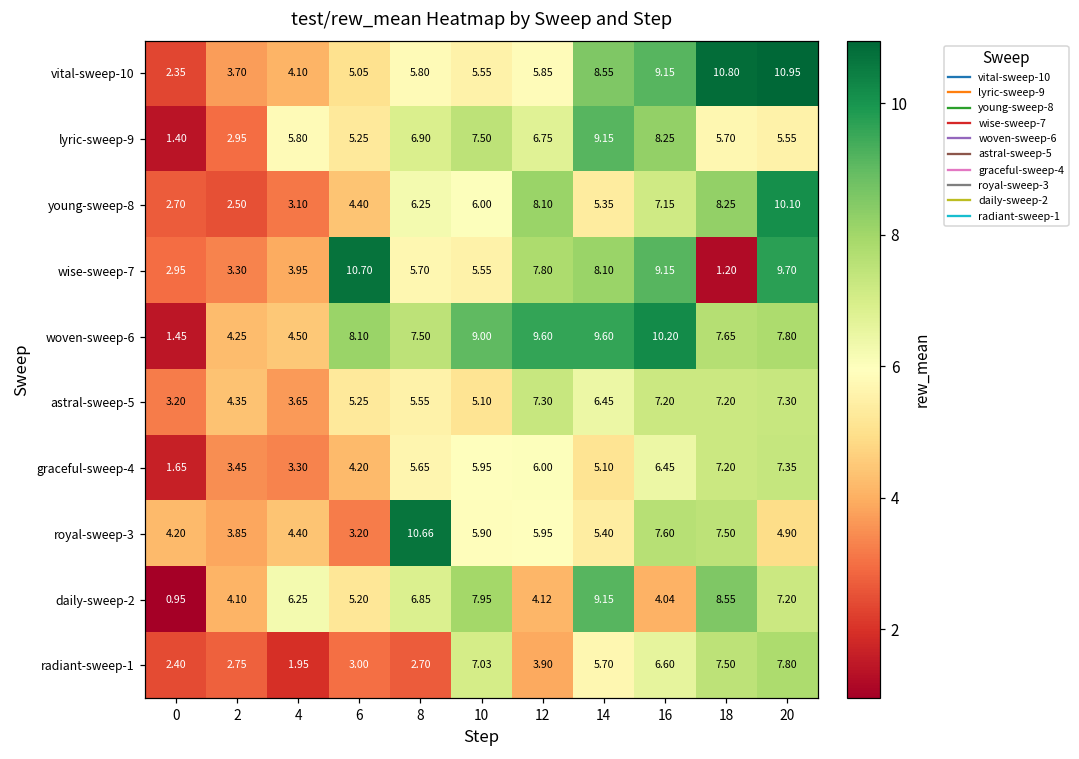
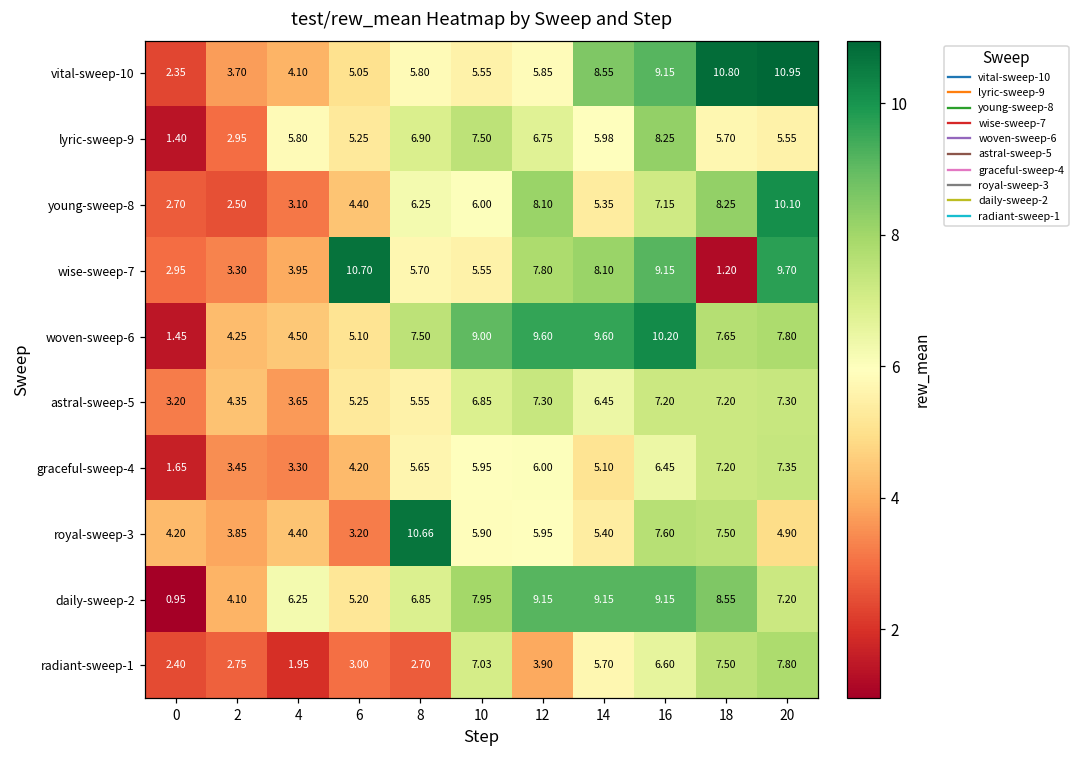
  {
    "vital-sweep-10": {
      "0": 2.35,
      "2": 3.70,
      "4": 4.10,
      "6": 5.05,
      "8": 5.80,
      "10": 5.55,
      "12": 5.85,
      "14": 8.55,
      "16": 9.15,
      "18": 10.80,
      "20": 10.95
    },
    "lyric-sweep-9": {
      "0": 1.40,
      "2": 2.95,
      "4": 5.80,
      "6": 5.25,
      "8": 6.90,
      "10": 7.50,
      "12": 6.75,
-     "14": 9.15,
+     "14": 5.98,
      "16": 8.25,
      "18": 5.70,
      "20": 5.55
    },
    "young-sweep-8": {
      "0": 2.70,
      "2": 2.50,
      "4": 3.10,
      "6": 4.40,
      "8": 6.25,
      "10": 6.00,
      "12": 8.10,
      "14": 5.35,
      "16": 7.15,
      "18": 8.25,
      "20": 10.10
    },
    "wise-sweep-7": {
      "0": 2.95,
      "2": 3.30,
      "4": 3.95,
      "6": 10.70,
      "8": 5.70,
      "10": 5.55,
      "12": 7.80,
      "14": 8.10,
      "16": 9.15,
      "18": 1.20,
      "20": 9.70
    },
    "woven-sweep-6": {
      "0": 1.45,
      "2": 4.25,
      "4": 4.50,
-     "6": 8.10,
+     "6": 5.10,
      "8": 7.50,
      "10": 9.00,
      "12": 9.60,
      "14": 9.60,
      "16": 10.20,
      "18": 7.65,
      "20": 7.80
    },
    "astral-sweep-5": {
      "0": 3.20,
      "2": 4.35,
      "4": 3.65,
      "6": 5.25,
      "8": 5.55,
-     "10": 5.10,
+     "10": 6.85,
      "12": 7.30,
      "14": 6.45,
      "16": 7.20,
      "18": 7.20,
      "20": 7.30
    },
    "graceful-sweep-4": {
      "0": 1.65,
      "2": 3.45,
      "4": 3.30,
      "6": 4.20,
      "8": 5.65,
      "10": 5.95,
      "12": 6.00,
      "14": 5.10,
      "16": 6.45,
      "18": 7.20,
      "20": 7.35
    },
    "royal-sweep-3": {
      "0": 4.20,
      "2": 3.85,
      "4": 4.40,
      "6": 3.20,
      "8": 10.66,
      "10": 5.90,
      "12": 5.95,
      "14": 5.40,
      "16": 7.60,
      "18": 7.50,
      "20": 4.90
    },
    "daily-sweep-2": {
      "0": 0.95,
      "2": 4.10,
      "4": 6.25,
      "6": 5.20,
      "8": 6.85,
      "10": 7.95,
-     "12": 4.12,
+     "12": 9.15,
      "14": 9.15,
-     "16": 4.04,
+     "16": 9.15,
      "18": 8.55,
      "20": 7.20
    },
    "radiant-sweep-1": {
      "0": 2.40,
      "2": 2.75,
      "4": 1.95,
      "6": 3.00,
      "8": 2.70,
      "10": 7.03,
      "12": 3.90,
      "14": 5.70,
      "16": 6.60,
      "18": 7.50,
      "20": 7.80
    }
  }
